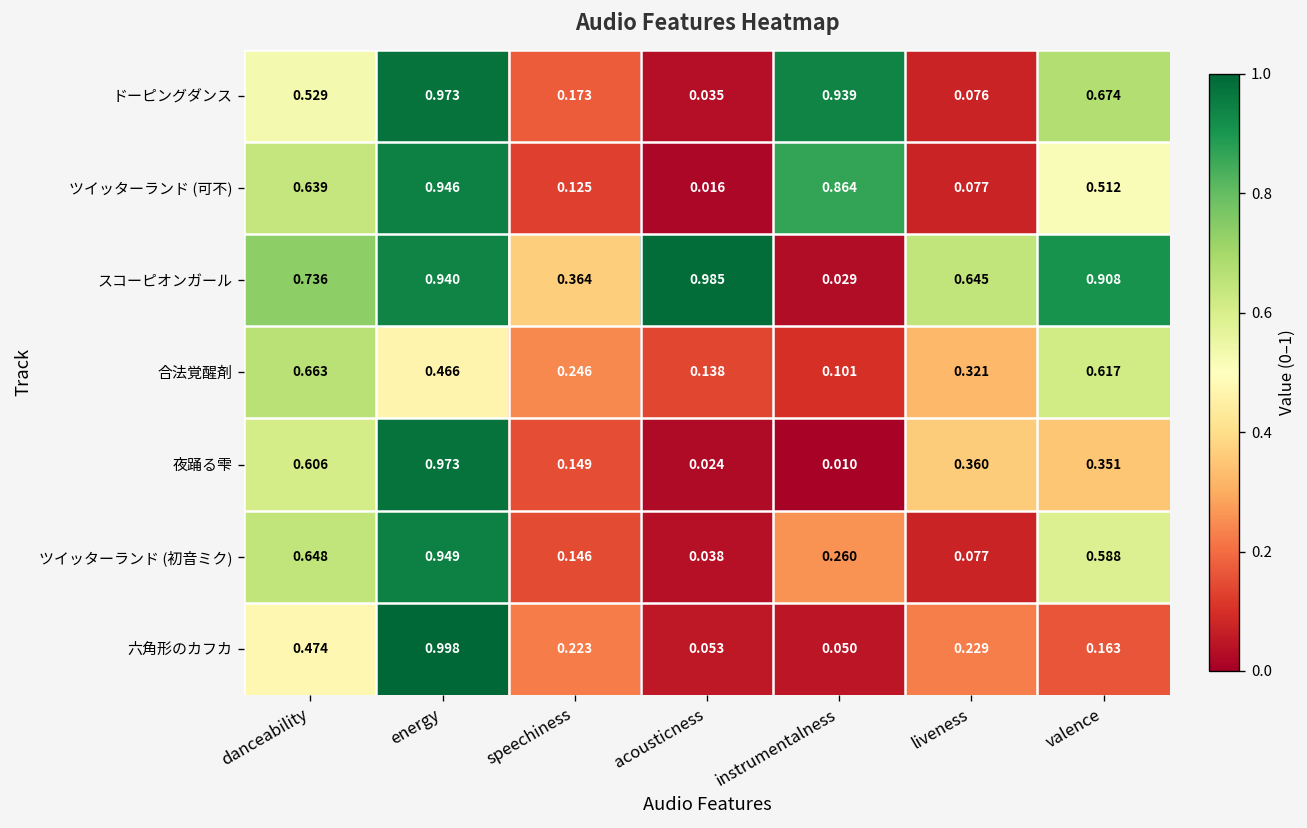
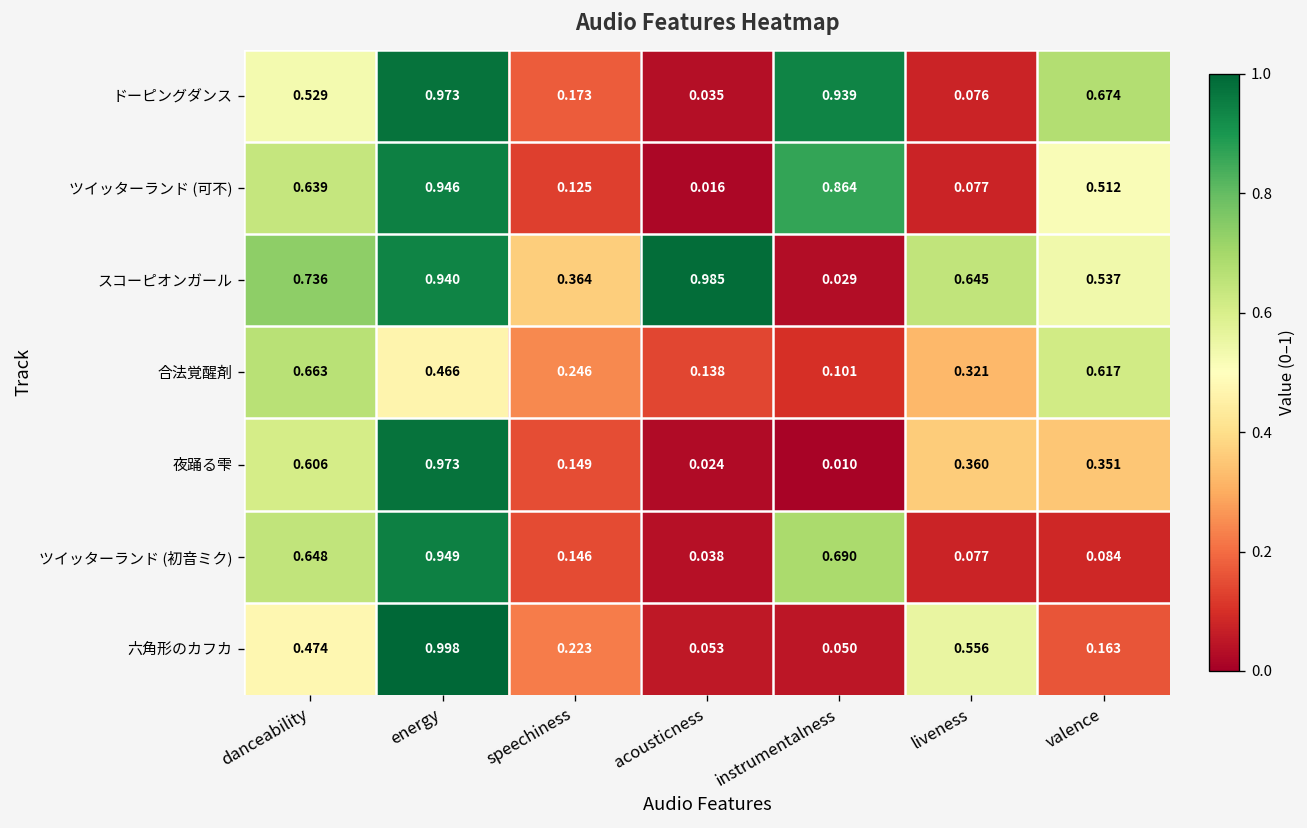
  {
    "ドーピングダンス": {
      "danceability": 0.529,
      "energy": 0.973,
      "speechiness": 0.173,
      "acousticness": 0.035,
      "instrumentalness": 0.939,
      "liveness": 0.076,
      "valence": 0.674
    },
    "ツイッターランド (可不)": {
      "danceability": 0.639,
      "energy": 0.946,
      "speechiness": 0.125,
      "acousticness": 0.016,
      "instrumentalness": 0.864,
      "liveness": 0.077,
      "valence": 0.512
    },
    "スコーピオンガール": {
      "danceability": 0.736,
      "energy": 0.940,
      "speechiness": 0.364,
      "acousticness": 0.985,
      "instrumentalness": 0.029,
      "liveness": 0.645,
-     "valence": 0.908
+     "valence": 0.537
    },
    "合法覚醒剤": {
      "danceability": 0.663,
      "energy": 0.466,
      "speechiness": 0.246,
      "acousticness": 0.138,
      "instrumentalness": 0.101,
      "liveness": 0.321,
      "valence": 0.617
    },
    "夜踊る雫": {
      "danceability": 0.606,
      "energy": 0.973,
      "speechiness": 0.149,
      "acousticness": 0.024,
      "instrumentalness": 0.010,
      "liveness": 0.360,
      "valence": 0.351
    },
    "ツイッターランド (初音ミク)": {
      "danceability": 0.648,
      "energy": 0.949,
      "speechiness": 0.146,
      "acousticness": 0.038,
-     "instrumentalness": 0.260,
+     "instrumentalness": 0.690,
      "liveness": 0.077,
-     "valence": 0.588
+     "valence": 0.084
    },
    "六角形のカフカ": {
      "danceability": 0.474,
      "energy": 0.998,
      "speechiness": 0.223,
      "acousticness": 0.053,
      "instrumentalness": 0.050,
-     "liveness": 0.229,
+     "liveness": 0.556,
      "valence": 0.163
    }
  }
